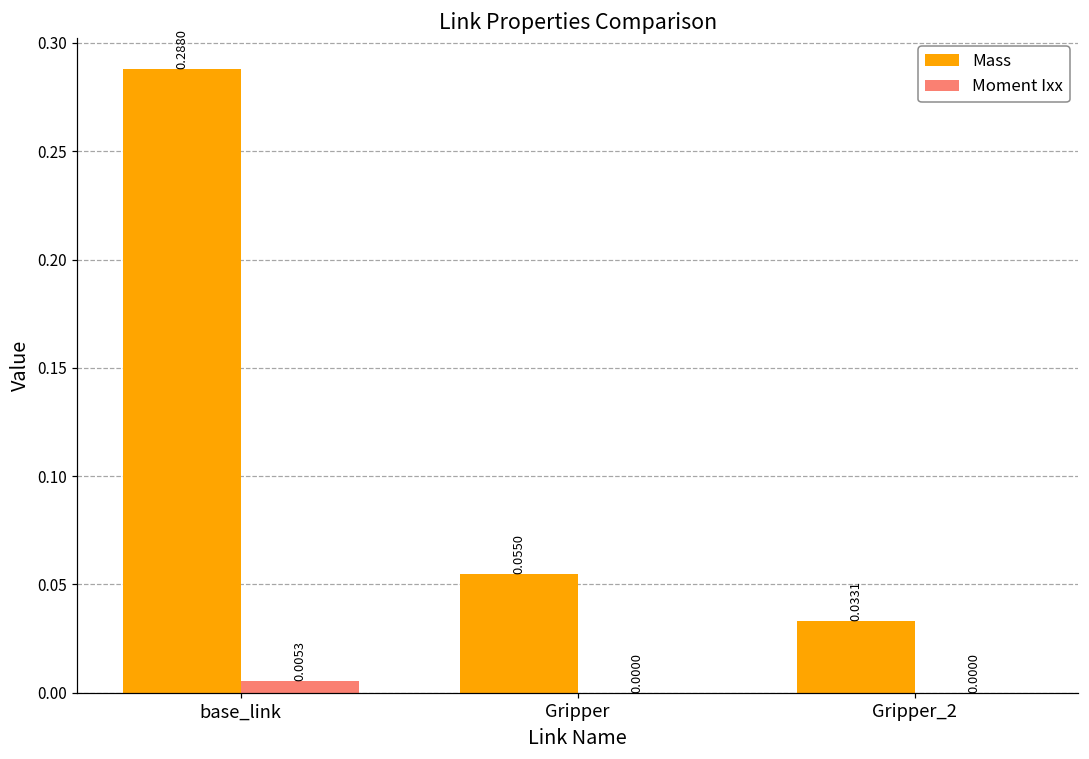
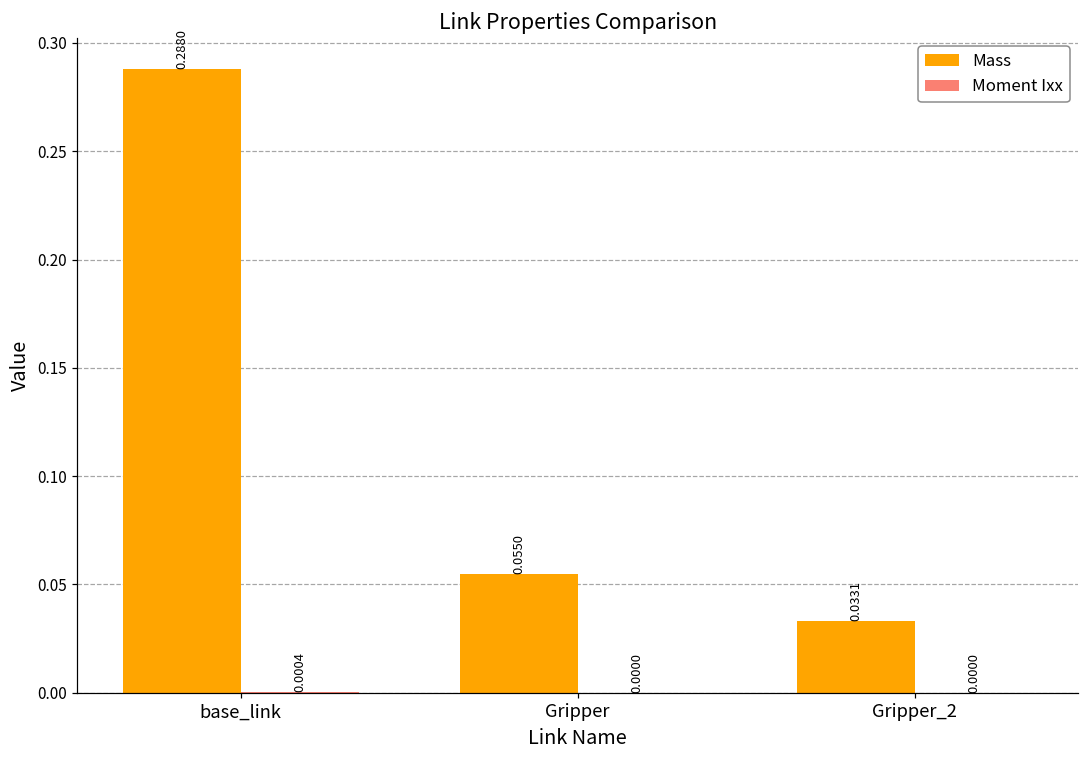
  {
    "Mass": {
      "base_link": 0.2880,
      "Gripper": 0.0550,
      "Gripper_2": 0.0331
    },
    "Moment Ixx": {
-     "base_link": 0.0053,
+     "base_link": 0.0004,
      "Gripper": 0.0000,
      "Gripper_2": 0.0000
    }
  }
